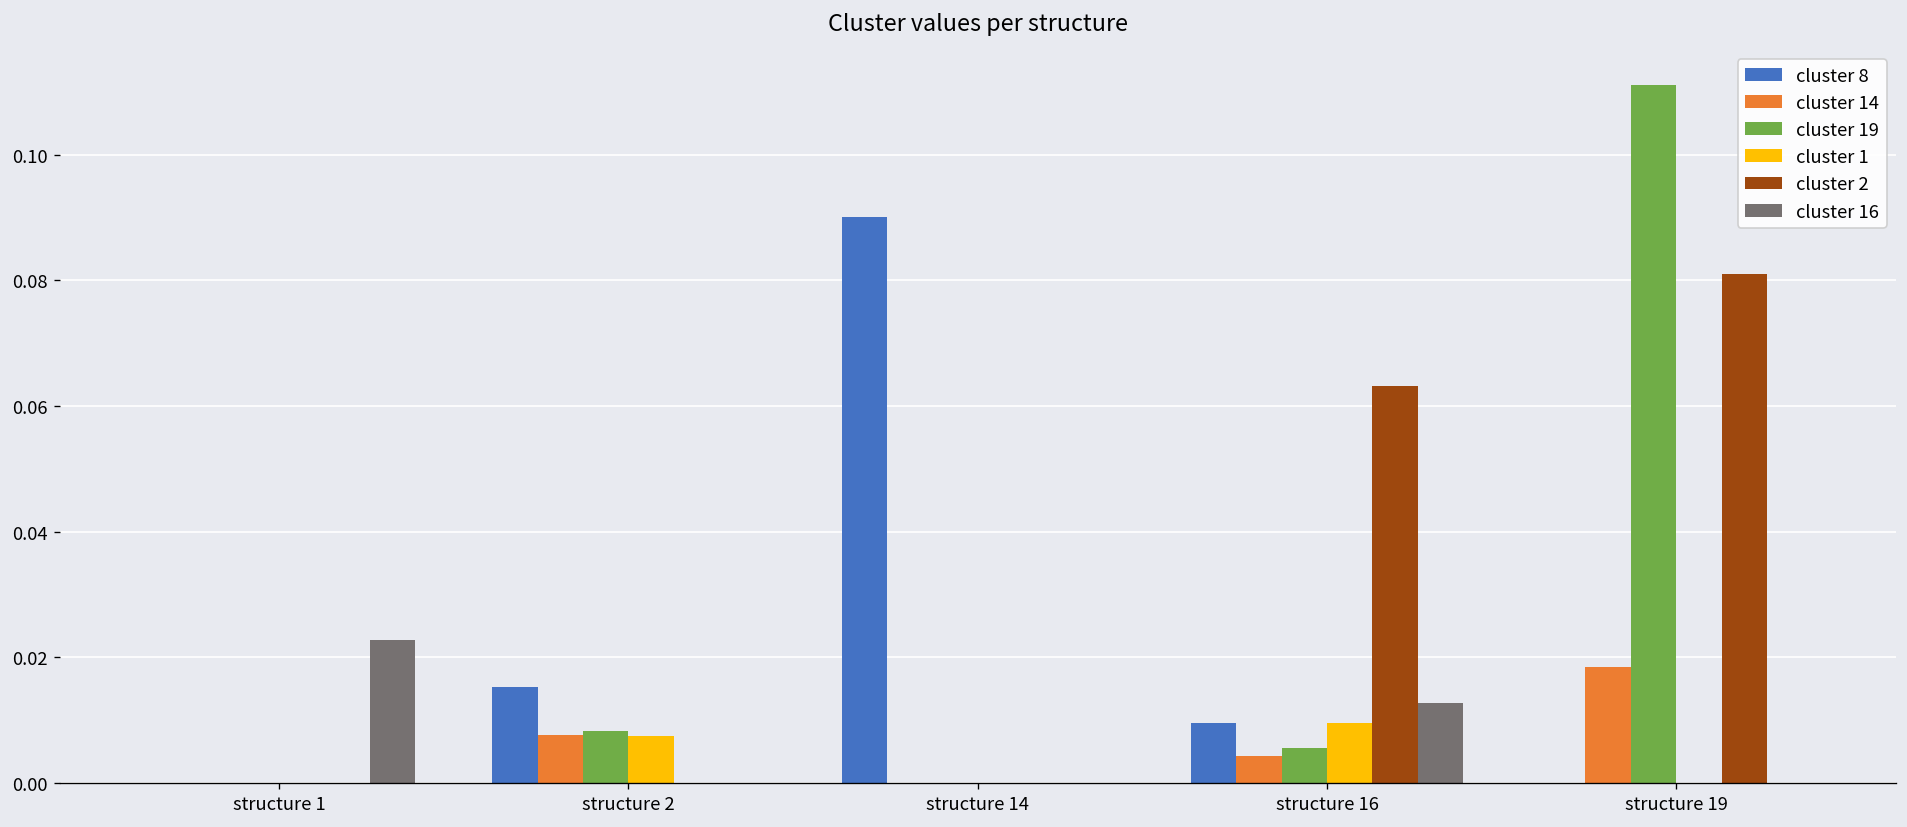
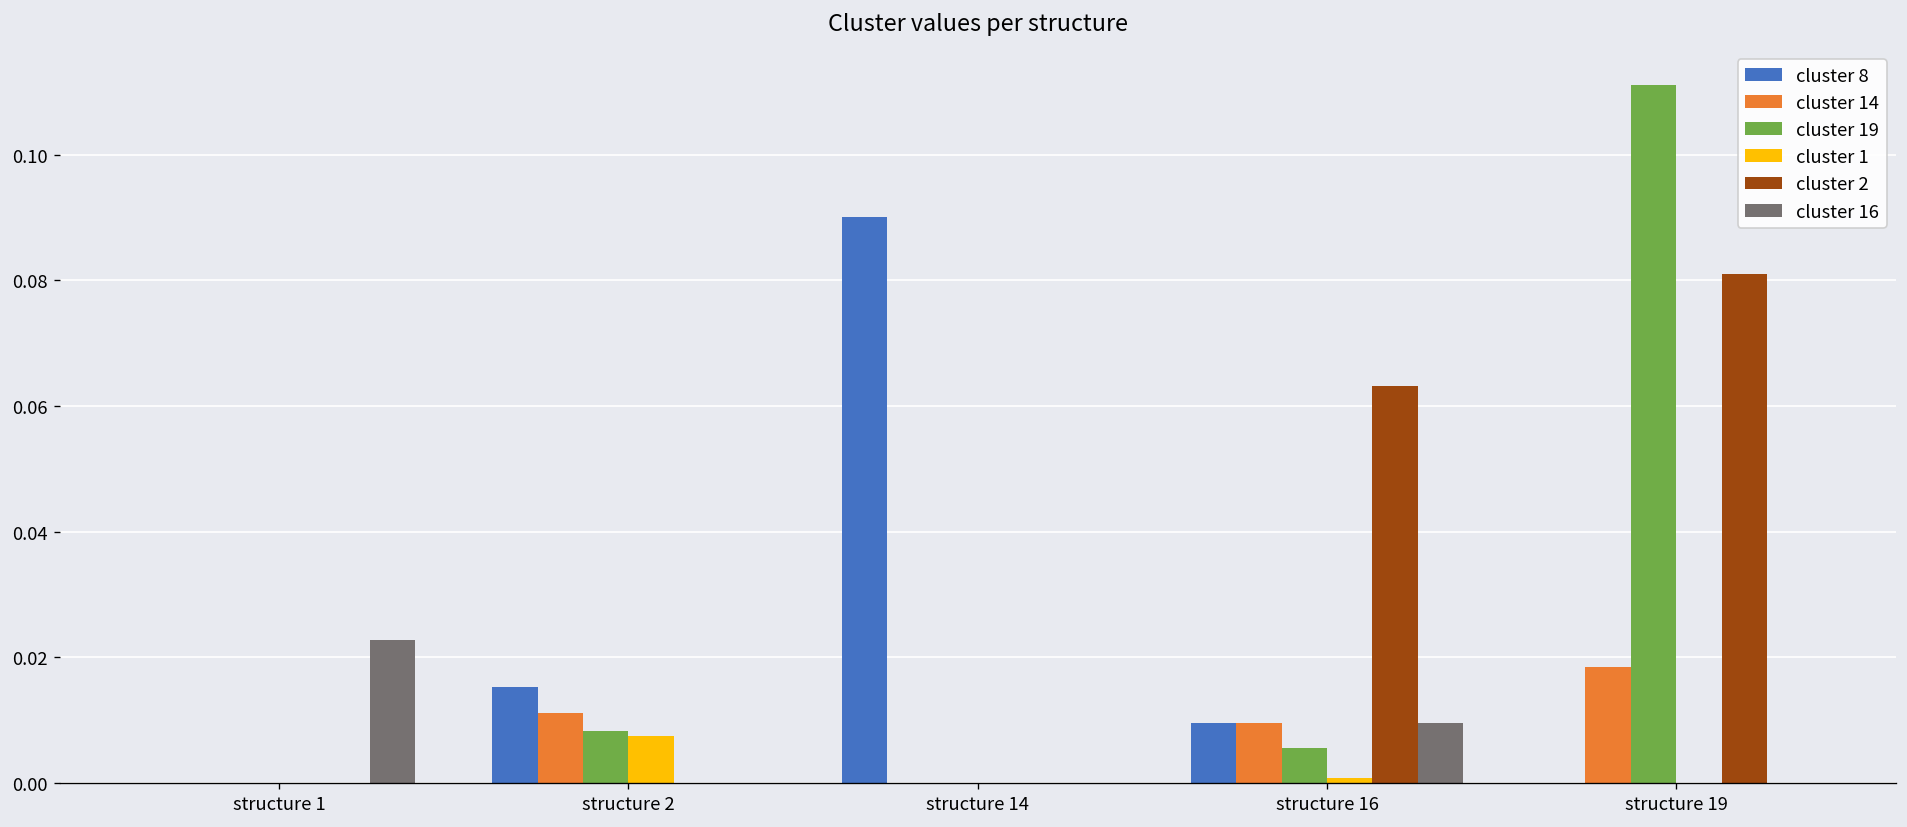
  {
    "cluster 8": {
      "structure 1": 0.000,
      "structure 2": 0.015,
      "structure 14": 0.090,
      "structure 16": 0.010,
      "structure 19": 0.000
    },
    "cluster 14": {
      "structure 1": 0.000,
-     "structure 2": 0.008,
+     "structure 2": 0.011,
      "structure 14": 0.000,
-     "structure 16": 0.004,
+     "structure 16": 0.010,
      "structure 19": 0.019
    },
    "cluster 19": {
      "structure 1": 0.000,
      "structure 2": 0.008,
      "structure 14": 0.000,
      "structure 16": 0.005,
      "structure 19": 0.111
    },
    "cluster 1": {
      "structure 1": 0.000,
      "structure 2": 0.007,
      "structure 14": 0.000,
-     "structure 16": 0.010,
+     "structure 16": 0.001,
      "structure 19": 0.000
    },
    "cluster 2": {
      "structure 1": 0.000,
      "structure 2": 0.000,
      "structure 14": 0.000,
      "structure 16": 0.063,
      "structure 19": 0.081
    },
    "cluster 16": {
      "structure 1": 0.023,
      "structure 2": 0.000,
      "structure 14": 0.000,
-     "structure 16": 0.013,
+     "structure 16": 0.010,
      "structure 19": 0.000
    }
  }
